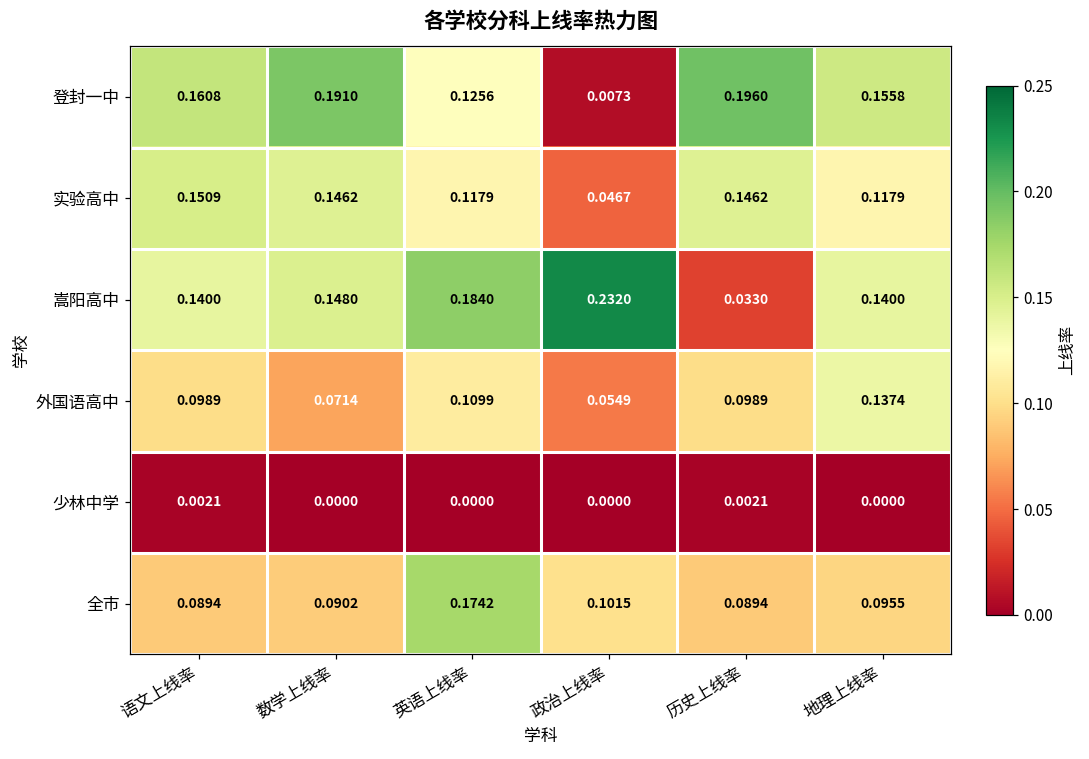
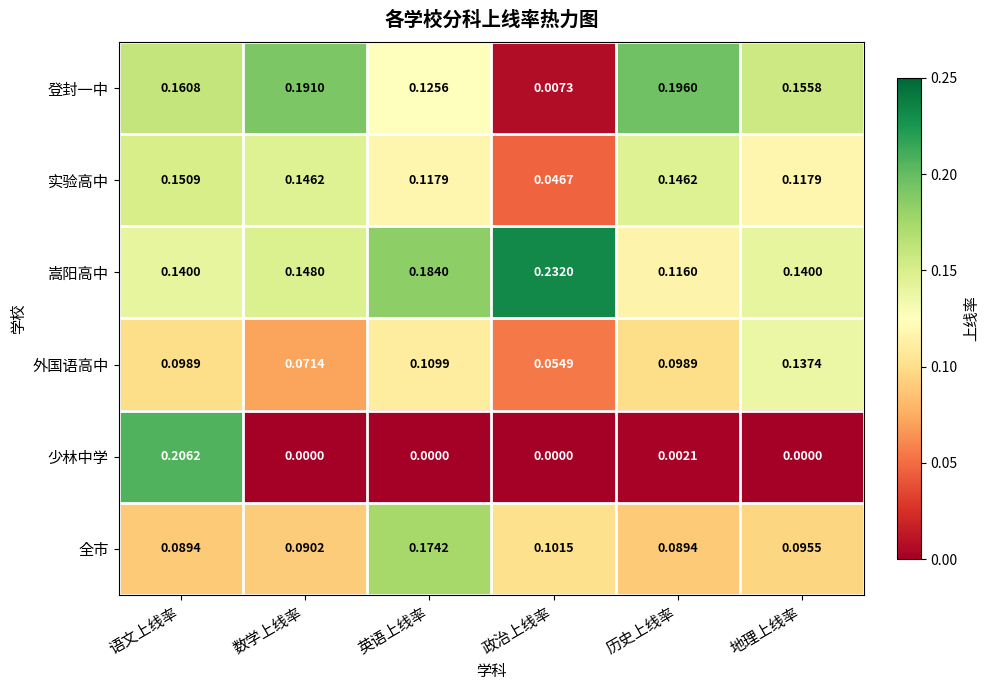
  {
    "登封一中": {
      "语文上线率": 0.1608,
      "数学上线率": 0.1910,
      "英语上线率": 0.1256,
      "政治上线率": 0.0073,
      "历史上线率": 0.1960,
      "地理上线率": 0.1558
    },
    "实验高中": {
      "语文上线率": 0.1509,
      "数学上线率": 0.1462,
      "英语上线率": 0.1179,
      "政治上线率": 0.0467,
      "历史上线率": 0.1462,
      "地理上线率": 0.1179
    },
    "嵩阳高中": {
      "语文上线率": 0.1400,
      "数学上线率": 0.1480,
      "英语上线率": 0.1840,
      "政治上线率": 0.2320,
-     "历史上线率": 0.0330,
+     "历史上线率": 0.1160,
      "地理上线率": 0.1400
    },
    "外国语高中": {
      "语文上线率": 0.0989,
      "数学上线率": 0.0714,
      "英语上线率": 0.1099,
      "政治上线率": 0.0549,
      "历史上线率": 0.0989,
      "地理上线率": 0.1374
    },
    "少林中学": {
-     "语文上线率": 0.0021,
+     "语文上线率": 0.2062,
      "数学上线率": 0.0000,
      "英语上线率": 0.0000,
      "政治上线率": 0.0000,
      "历史上线率": 0.0021,
      "地理上线率": 0.0000
    },
    "全市": {
      "语文上线率": 0.0894,
      "数学上线率": 0.0902,
      "英语上线率": 0.1742,
      "政治上线率": 0.1015,
      "历史上线率": 0.0894,
      "地理上线率": 0.0955
    }
  }
